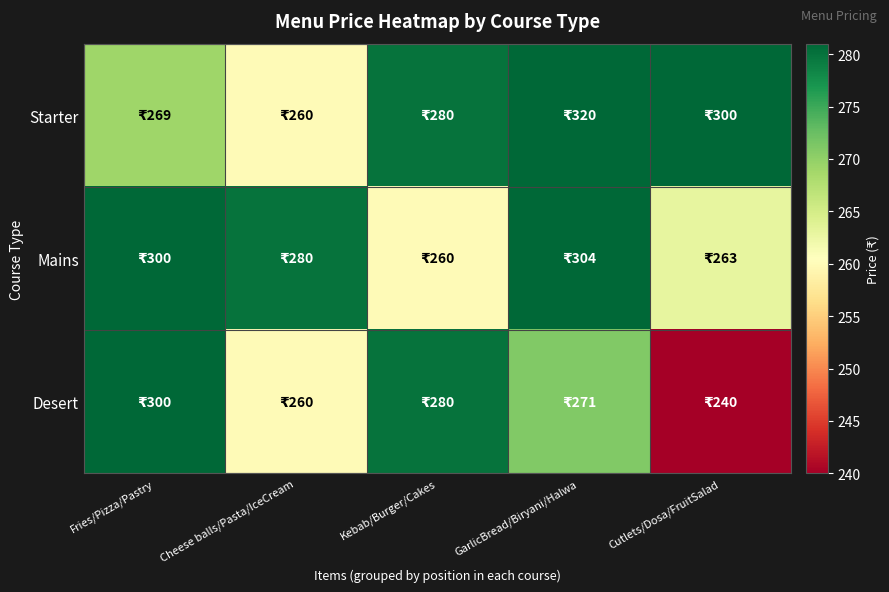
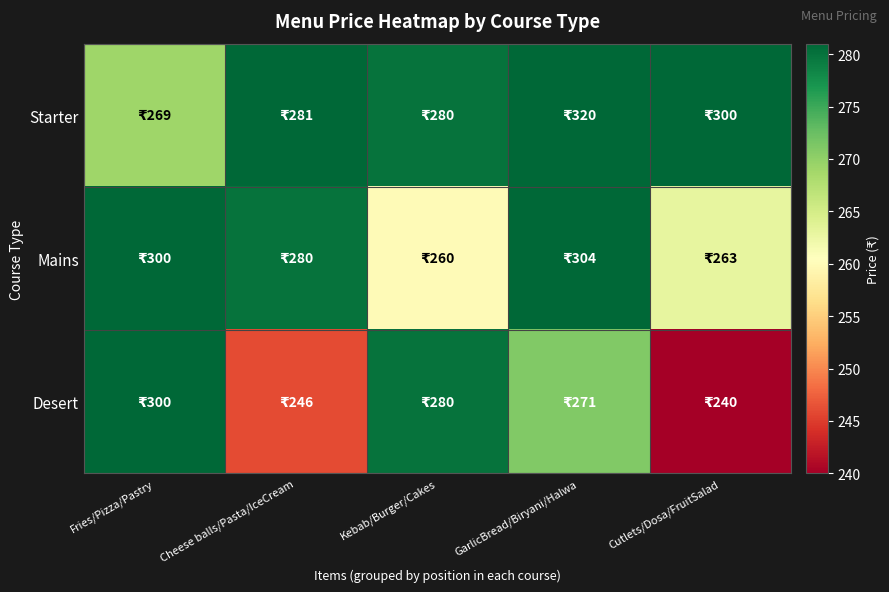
  {
    "Starter": {
      "Fries/Pizza/Pastry": 269,
-     "Cheese balls/Pasta/IceCream": 260,
+     "Cheese balls/Pasta/IceCream": 281,
      "Kebab/Burger/Cakes": 280,
      "GarlicBread/Biryani/Halwa": 320,
      "Cutlets/Dosa/FruitSalad": 300
    },
    "Mains": {
      "Fries/Pizza/Pastry": 300,
      "Cheese balls/Pasta/IceCream": 280,
      "Kebab/Burger/Cakes": 260,
      "GarlicBread/Biryani/Halwa": 304,
      "Cutlets/Dosa/FruitSalad": 263
    },
    "Desert": {
      "Fries/Pizza/Pastry": 300,
-     "Cheese balls/Pasta/IceCream": 260,
+     "Cheese balls/Pasta/IceCream": 246,
      "Kebab/Burger/Cakes": 280,
      "GarlicBread/Biryani/Halwa": 271,
      "Cutlets/Dosa/FruitSalad": 240
    }
  }
